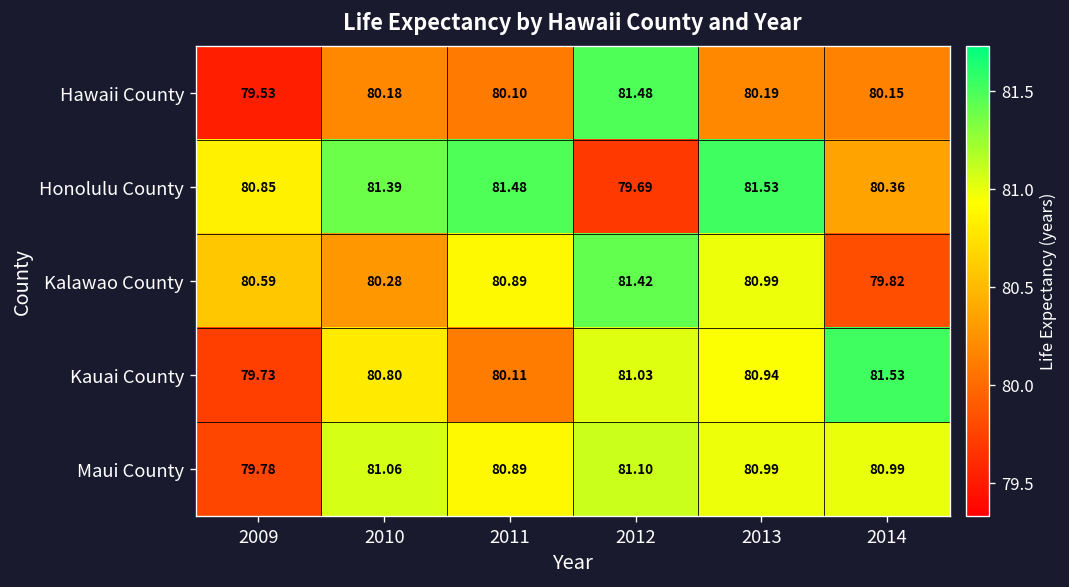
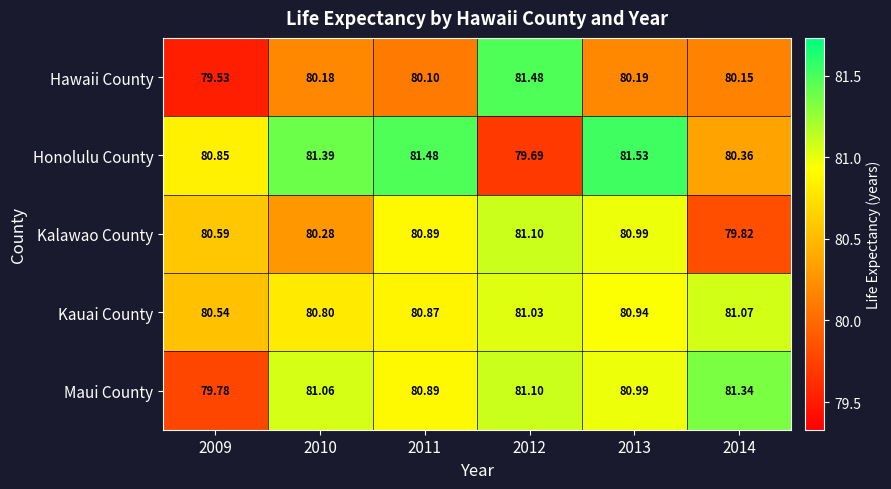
  {
    "Hawaii County": {
      "2009": 79.53,
      "2010": 80.18,
      "2011": 80.10,
      "2012": 81.48,
      "2013": 80.19,
      "2014": 80.15
    },
    "Honolulu County": {
      "2009": 80.85,
      "2010": 81.39,
      "2011": 81.48,
      "2012": 79.69,
      "2013": 81.53,
      "2014": 80.36
    },
    "Kalawao County": {
      "2009": 80.59,
      "2010": 80.28,
      "2011": 80.89,
-     "2012": 81.42,
+     "2012": 81.10,
      "2013": 80.99,
      "2014": 79.82
    },
    "Kauai County": {
-     "2009": 79.73,
+     "2009": 80.54,
      "2010": 80.80,
-     "2011": 80.11,
+     "2011": 80.87,
      "2012": 81.03,
      "2013": 80.94,
-     "2014": 81.53
+     "2014": 81.07
    },
    "Maui County": {
      "2009": 79.78,
      "2010": 81.06,
      "2011": 80.89,
      "2012": 81.10,
      "2013": 80.99,
-     "2014": 80.99
+     "2014": 81.34
    }
  }
